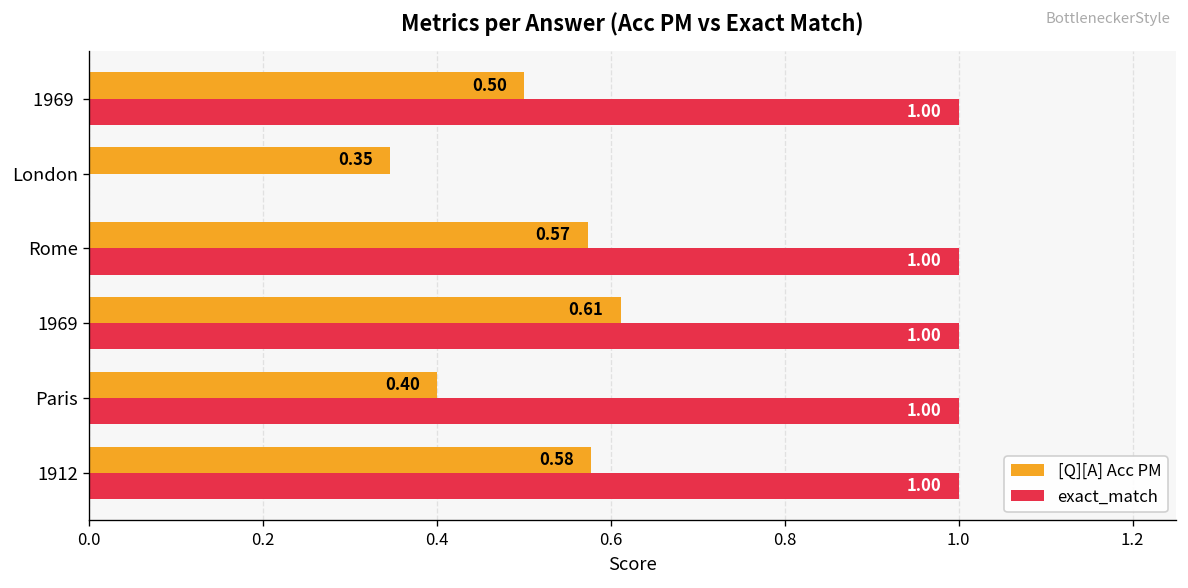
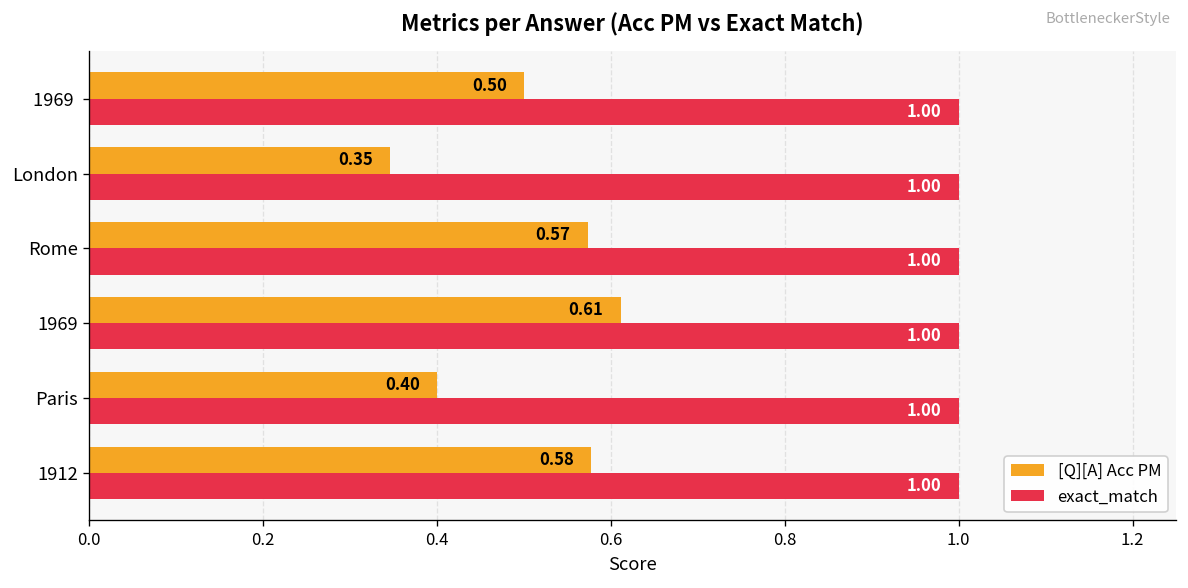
  {
    "[Q][A] Acc PM": {
      "London": 0.35,
      "Rome": 0.57,
      "Paris": 0.40,
      "1912": 0.58
    },
    "exact_match": {
-     "London": 0
+     "London": 1
    }
  }
